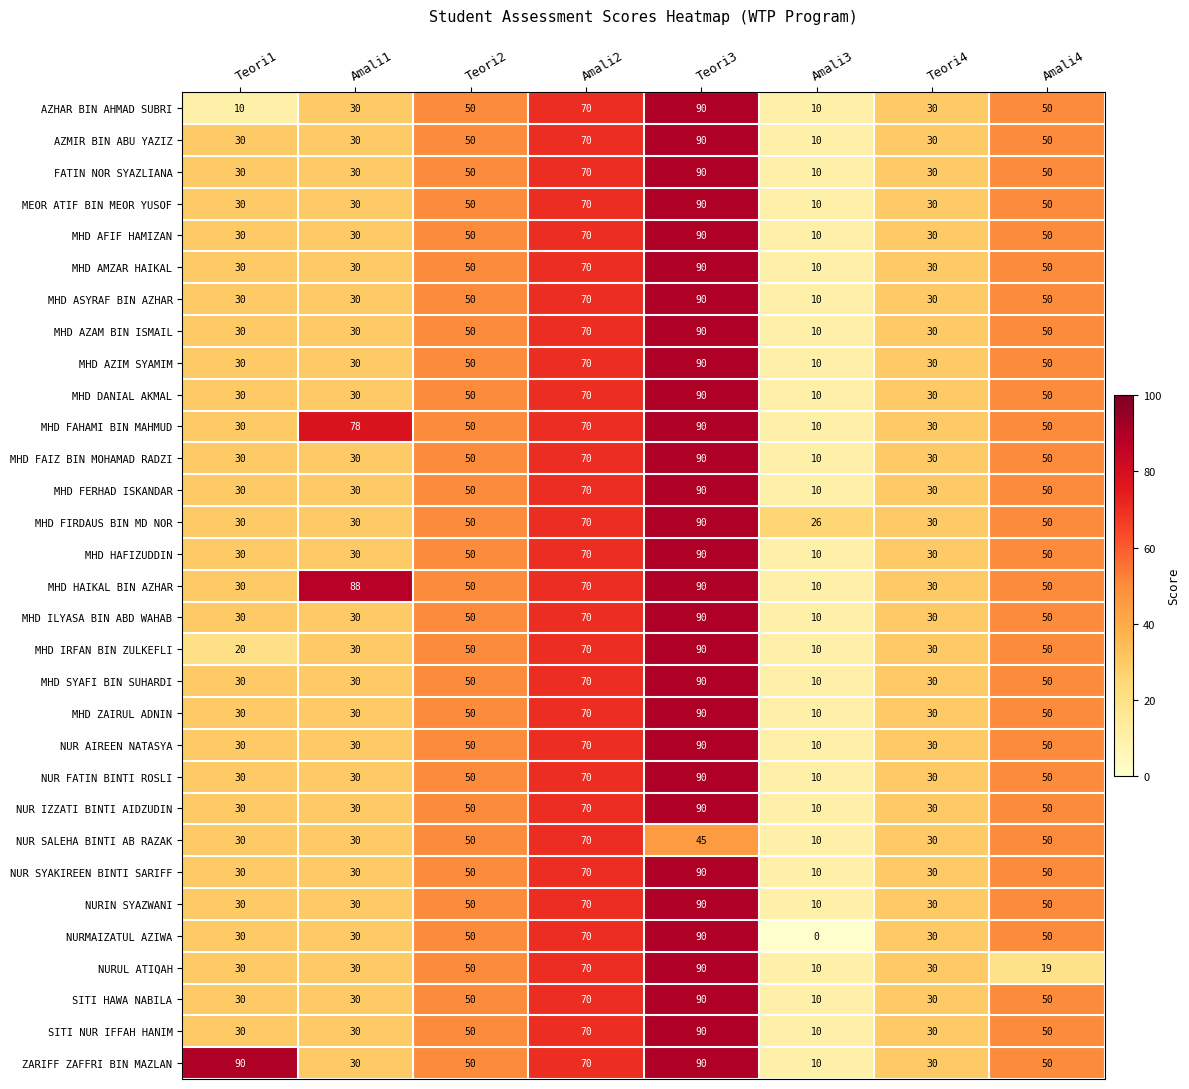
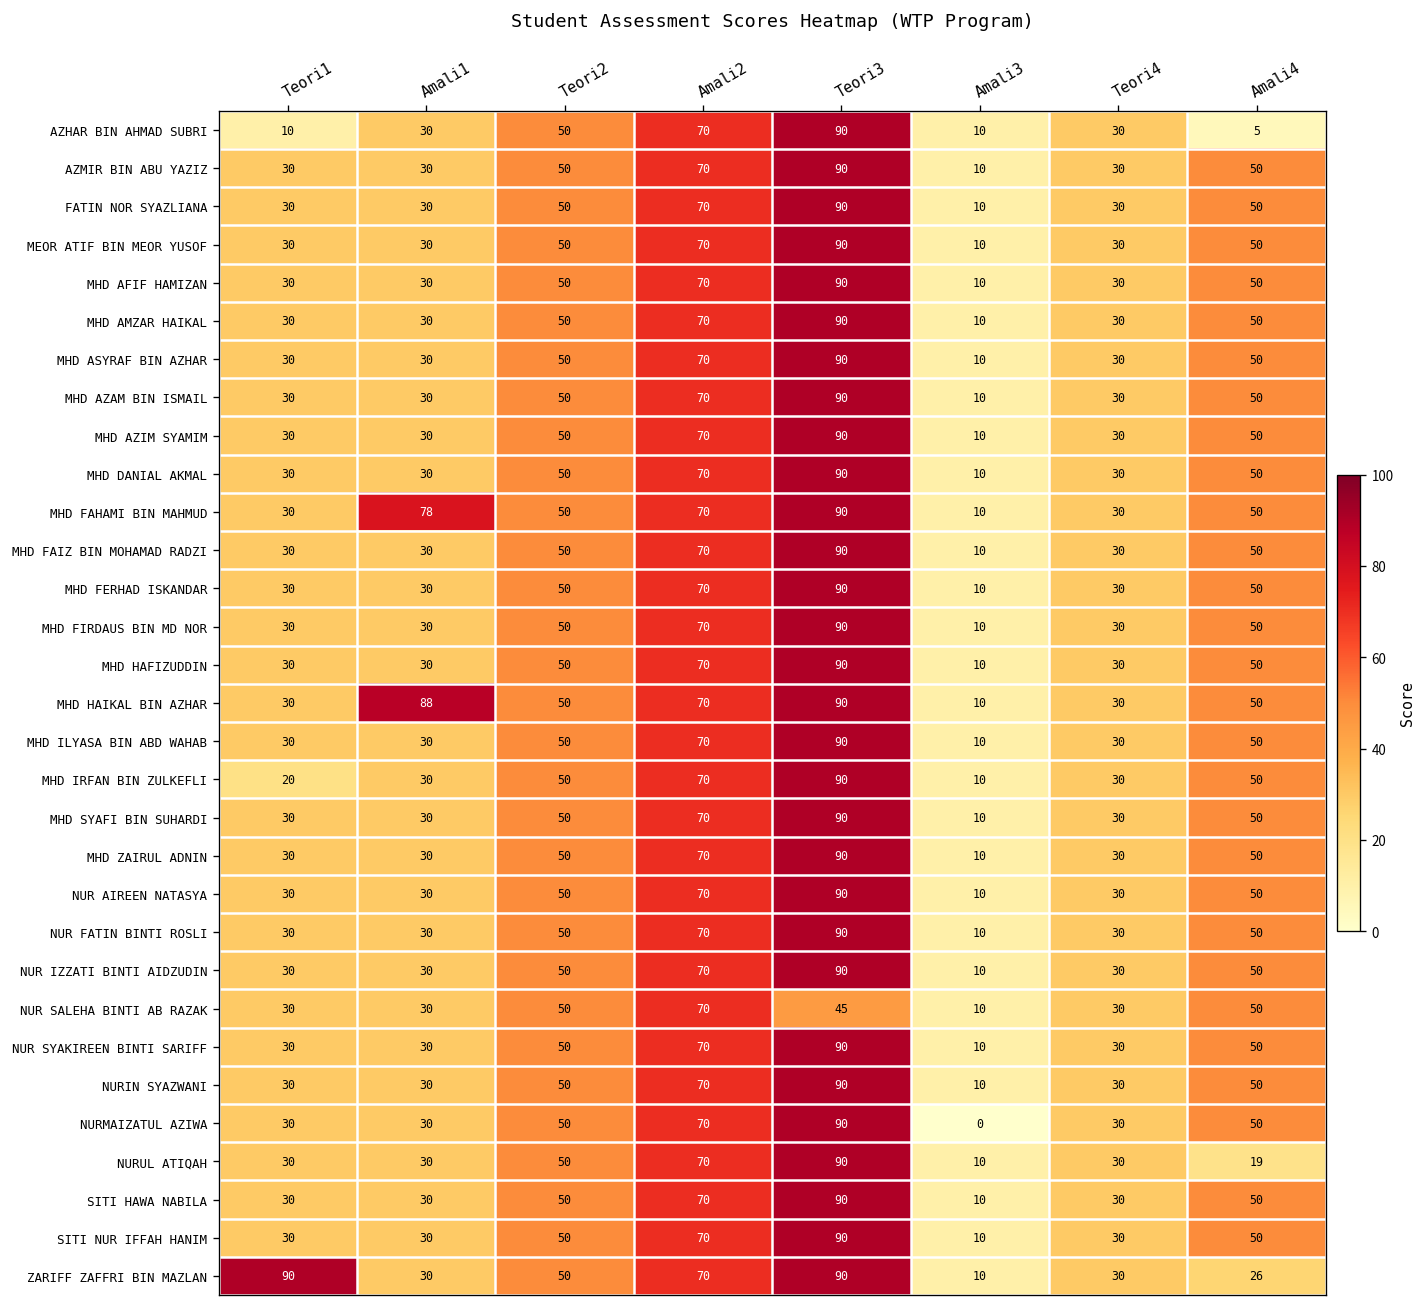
  {
    "AZHAR BIN AHMAD SUBRI": {
      "Teori1": 10,
      "Amali1": 30,
      "Teori2": 50,
      "Amali2": 70,
      "Teori3": 90,
      "Amali3": 10,
      "Teori4": 30,
-     "Amali4": 50
+     "Amali4": 5
    },
    "MHD FIRDAUS BIN MD NOR": {
      "Teori1": 30,
      "Amali1": 30,
      "Teori2": 50,
      "Amali2": 70,
      "Teori3": 90,
-     "Amali3": 26,
+     "Amali3": 10,
      "Teori4": 30,
      "Amali4": 50
    },
    "ZARIFF ZAFFRI BIN MAZLAN": {
      "Teori1": 90,
      "Amali1": 30,
      "Teori2": 50,
      "Amali2": 70,
      "Teori3": 90,
      "Amali3": 10,
      "Teori4": 30,
-     "Amali4": 50
+     "Amali4": 26
    }
  }
